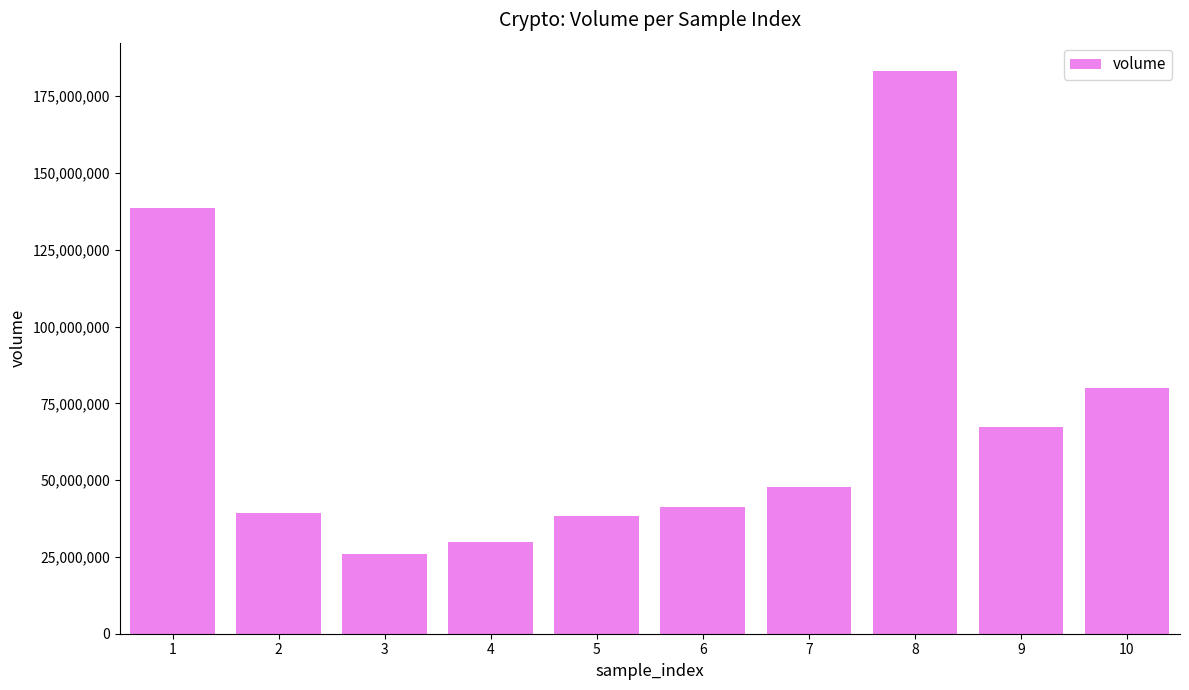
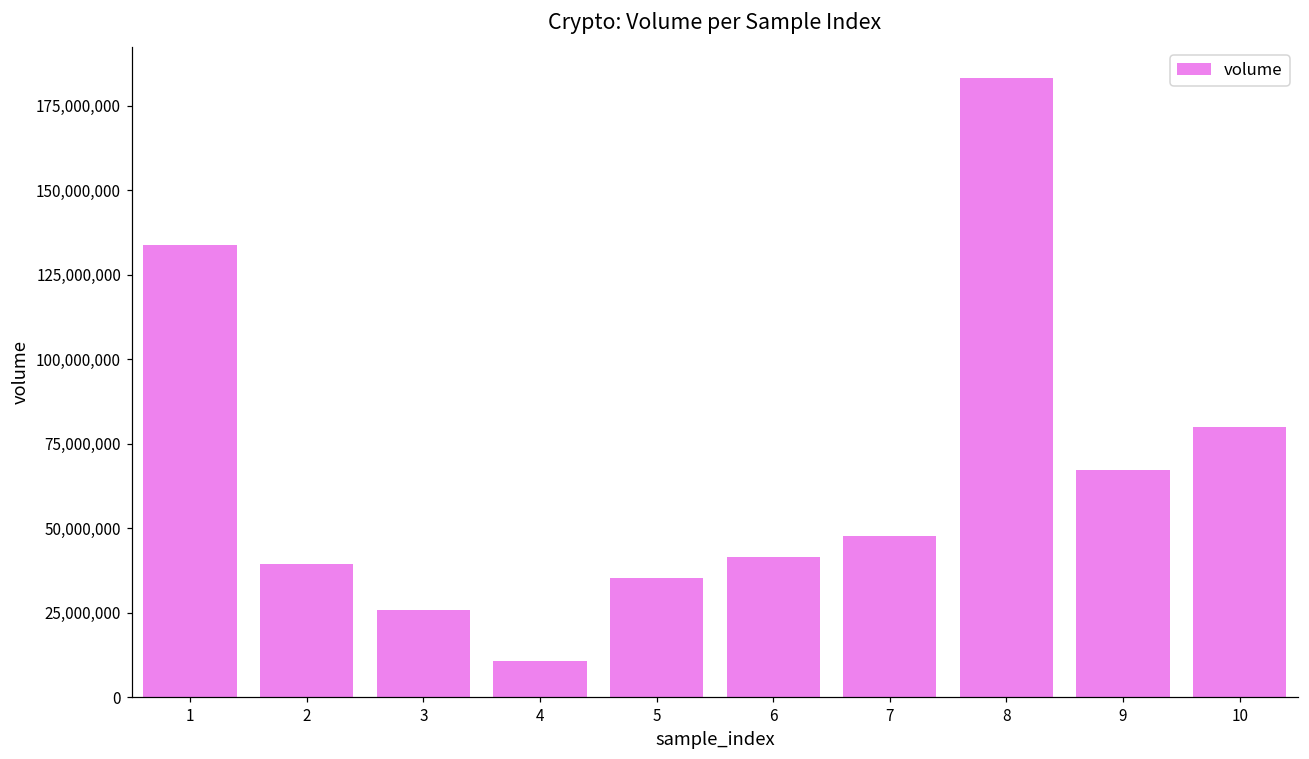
  {
-   "1": "139,000,000",
+   "1": "134,000,000",
    "2": "39,000,000",
    "3": "26,000,000",
-   "4": "30,000,000",
-   "5": "38,000,000",
+   "4": "11,000,000",
+   "5": "35,000,000",
    "6": "41,000,000",
    "7": "48,000,000",
    "8": "183,000,000",
    "9": "67,000,000",
    "10": "80,000,000"
  }
